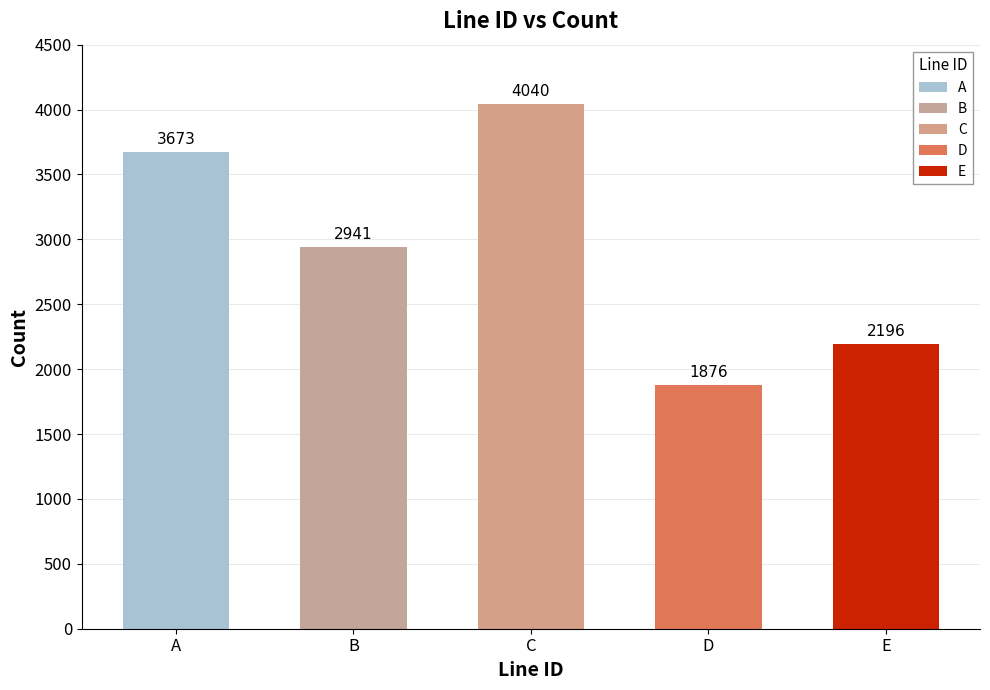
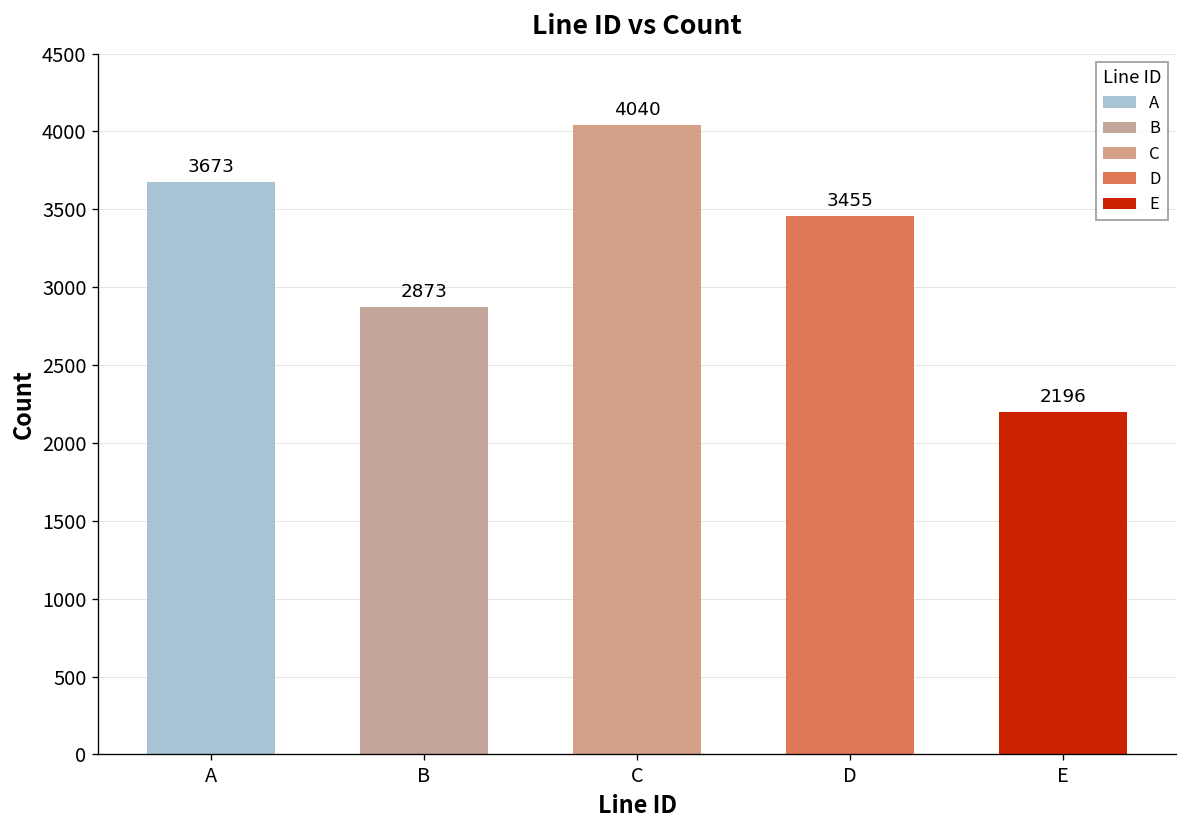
  {
    "A": 3673,
-   "B": 2941,
+   "B": 2873,
    "C": 4040,
-   "D": 1876,
+   "D": 3455,
    "E": 2196
  }
